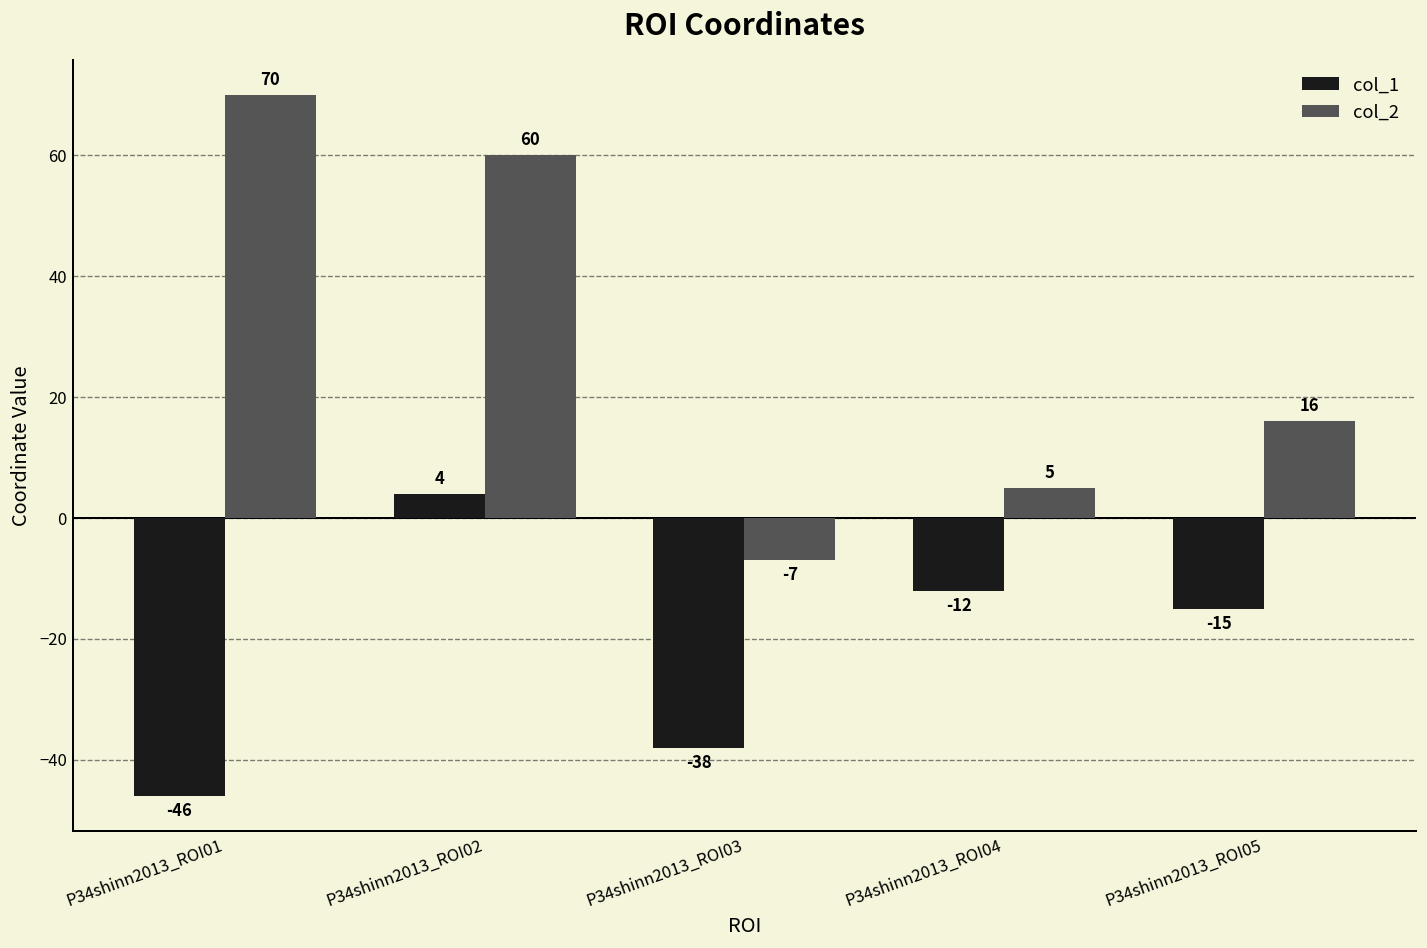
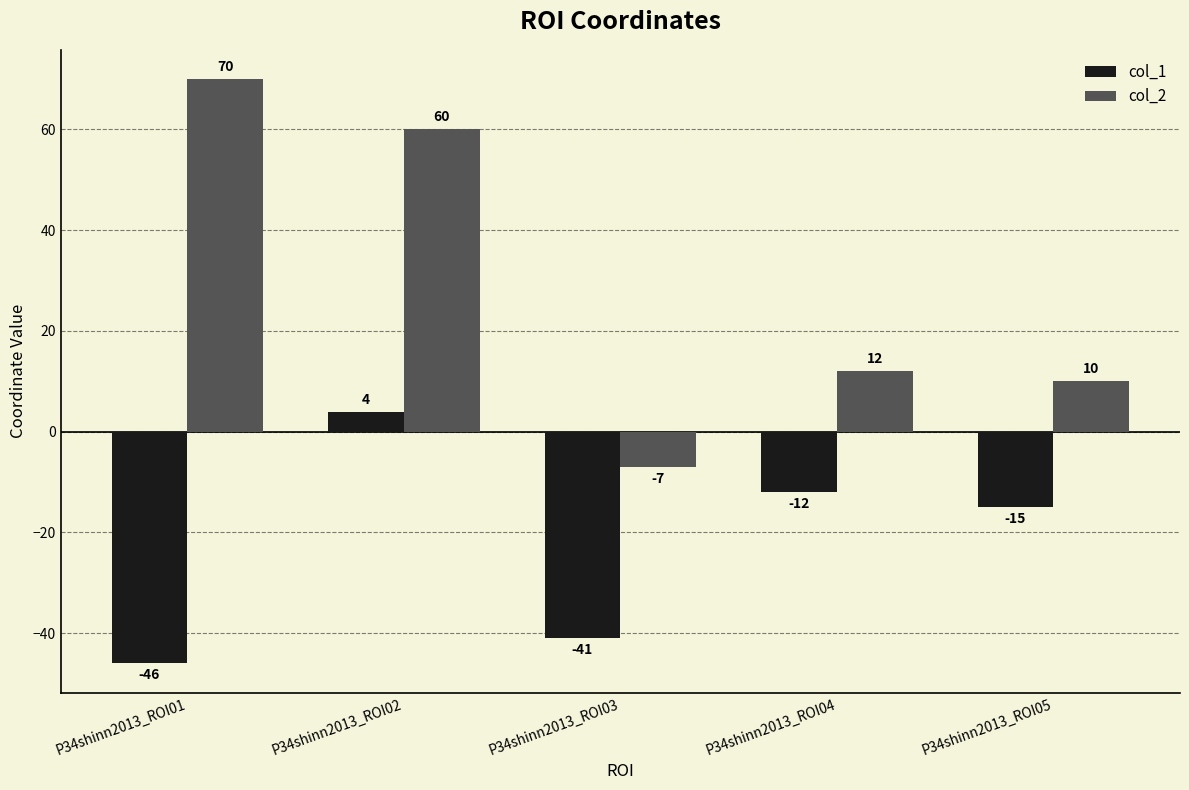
  {
    "col_1": {
      "P34shinn2013_ROI01": -46,
      "P34shinn2013_ROI02": 4,
-     "P34shinn2013_ROI03": -38,
+     "P34shinn2013_ROI03": -41,
      "P34shinn2013_ROI04": -12,
      "P34shinn2013_ROI05": -15
    },
    "col_2": {
      "P34shinn2013_ROI01": 70,
      "P34shinn2013_ROI02": 60,
      "P34shinn2013_ROI03": -7,
-     "P34shinn2013_ROI04": 5,
-     "P34shinn2013_ROI05": 16
+     "P34shinn2013_ROI04": 12,
+     "P34shinn2013_ROI05": 10
    }
  }
